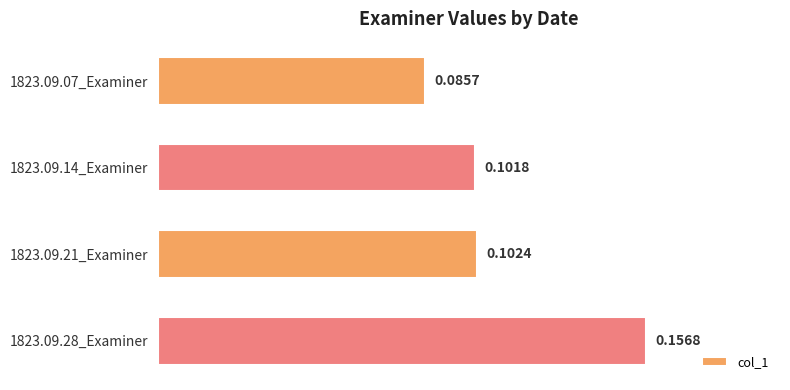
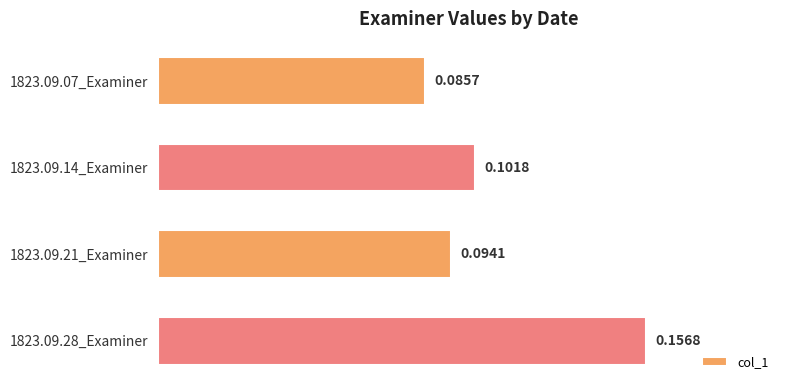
  {
    "1823.09.07_Examiner": 0.0857,
    "1823.09.14_Examiner": 0.1018,
-   "1823.09.21_Examiner": 0.1024,
+   "1823.09.21_Examiner": 0.0941,
    "1823.09.28_Examiner": 0.1568
  }
